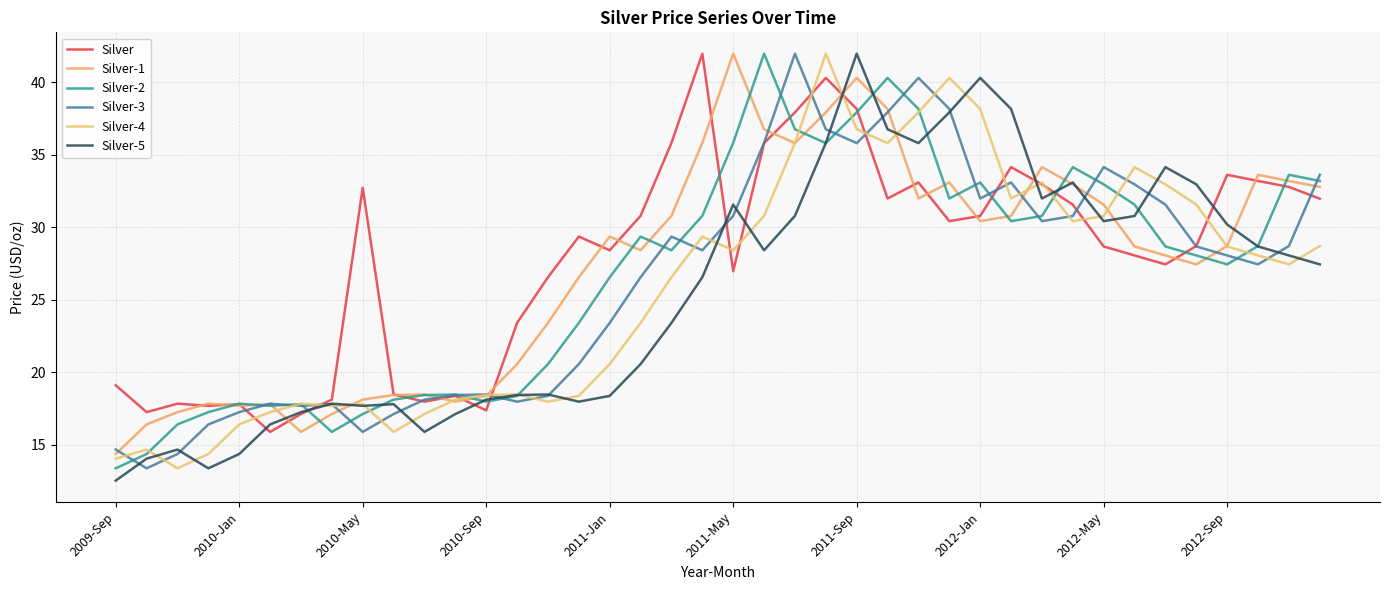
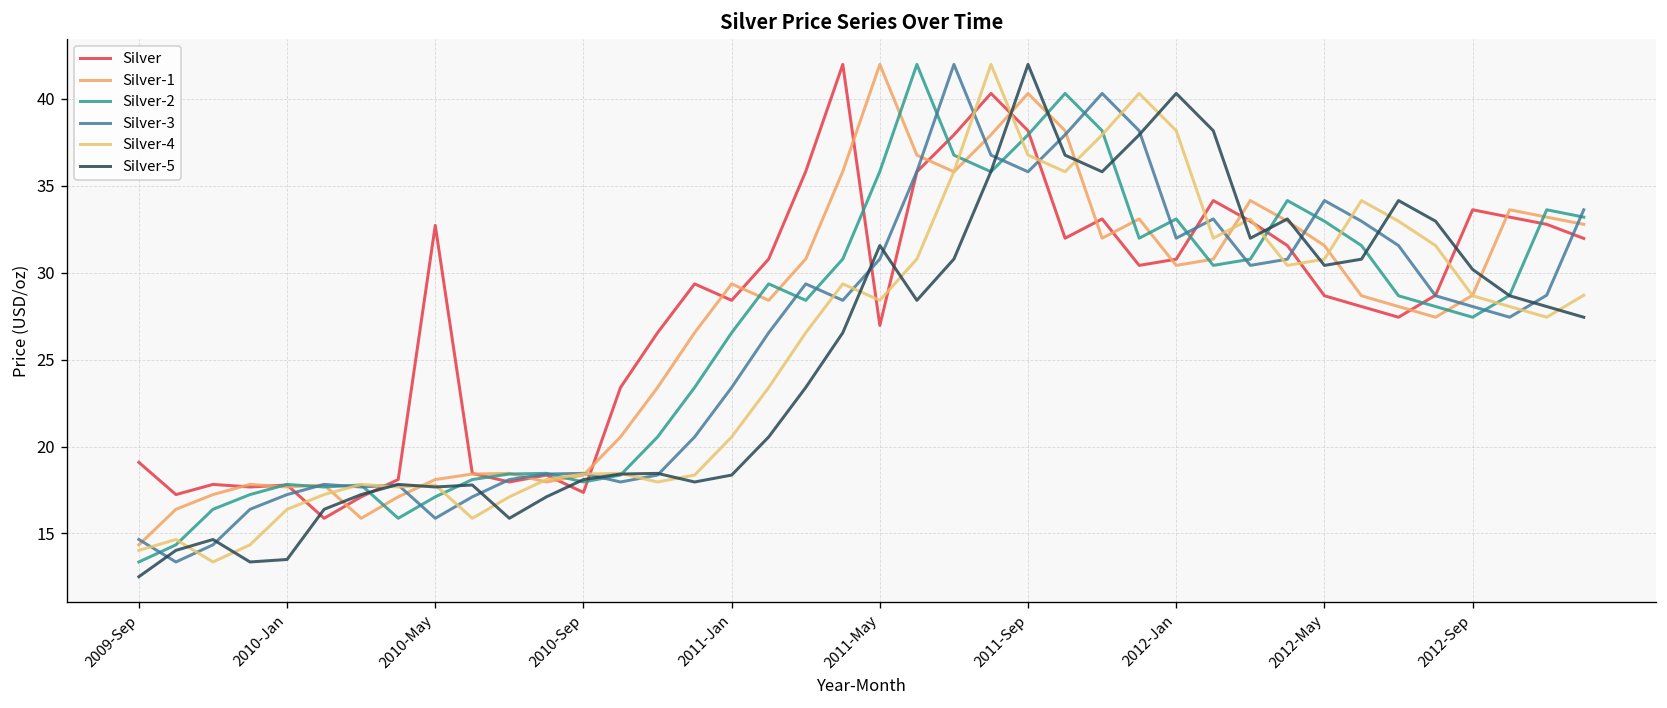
  {
    "Silver": {
      "2009-Sep": 19.1,
      "2010-May": 32.7,
      "2010-Sep": 17.4,
      "2011-Jan": 28.4,
      "2011-May": 27.0,
      "2011-Sep": 38.2,
      "2012-Jan": 30.8,
      "2012-May": 28.7,
      "2012-Sep": 33.6
    },
    "Silver-5": {
      "2009-Sep": 12.5,
-     "2010-Jan": 14.3,
+     "2010-Jan": 13.5,
      "2011-Jan": 18.4,
      "2011-May": 31.6,
      "2011-Sep": 42.0,
      "2012-Jan": 40.3,
      "2012-May": 30.4,
      "2012-Sep": 30.2
    }
  }
